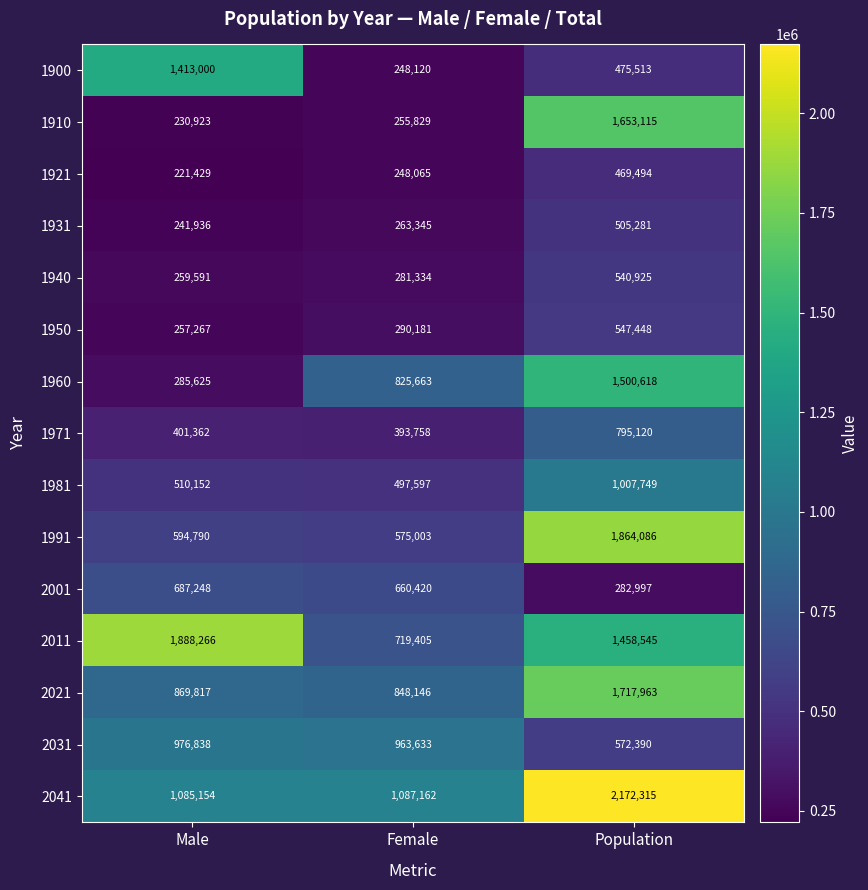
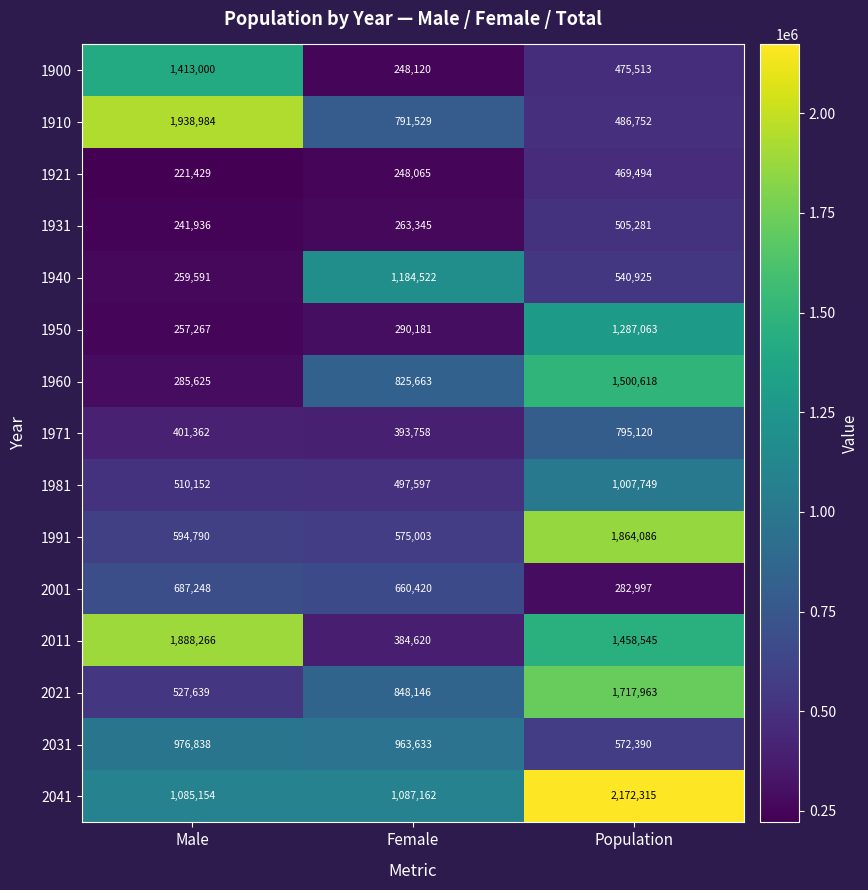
  {
    "1900": {
      "Male": "1,413,000",
      "Female": "248,120",
      "Population": "475,513"
    },
    "1910": {
-     "Male": "230,923",
-     "Female": "255,829",
-     "Population": "1,653,115"
+     "Male": "1,938,984",
+     "Female": "791,529",
+     "Population": "486,752"
    },
    "1921": {
      "Male": "221,429",
      "Female": "248,065",
      "Population": "469,494"
    },
    "1931": {
      "Male": "241,936",
      "Female": "263,345",
      "Population": "505,281"
    },
    "1940": {
      "Male": "259,591",
-     "Female": "281,334",
+     "Female": "1,184,522",
      "Population": "540,925"
    },
    "1950": {
      "Male": "257,267",
      "Female": "290,181",
-     "Population": "547,448"
+     "Population": "1,287,063"
    },
    "1960": {
      "Male": "285,625",
      "Female": "825,663",
      "Population": "1,500,618"
    },
    "1971": {
      "Male": "401,362",
      "Female": "393,758",
      "Population": "795,120"
    },
    "1981": {
      "Male": "510,152",
      "Female": "497,597",
      "Population": "1,007,749"
    },
    "1991": {
      "Male": "594,790",
      "Female": "575,003",
      "Population": "1,864,086"
    },
    "2001": {
      "Male": "687,248",
      "Female": "660,420",
      "Population": "282,997"
    },
    "2011": {
      "Male": "1,888,266",
-     "Female": "719,405",
+     "Female": "384,620",
      "Population": "1,458,545"
    },
    "2021": {
-     "Male": "869,817",
+     "Male": "527,639",
      "Female": "848,146",
      "Population": "1,717,963"
    },
    "2031": {
      "Male": "976,838",
      "Female": "963,633",
      "Population": "572,390"
    },
    "2041": {
      "Male": "1,085,154",
      "Female": "1,087,162",
      "Population": "2,172,315"
    }
  }
